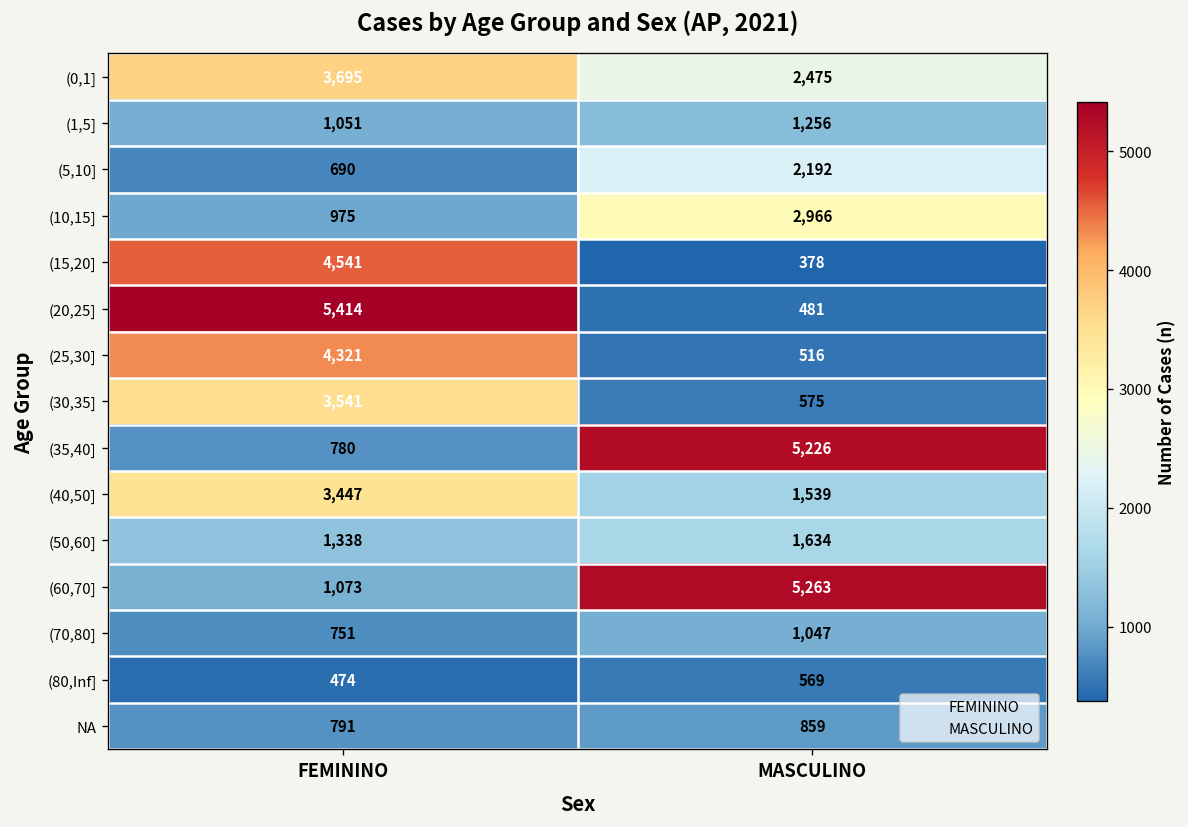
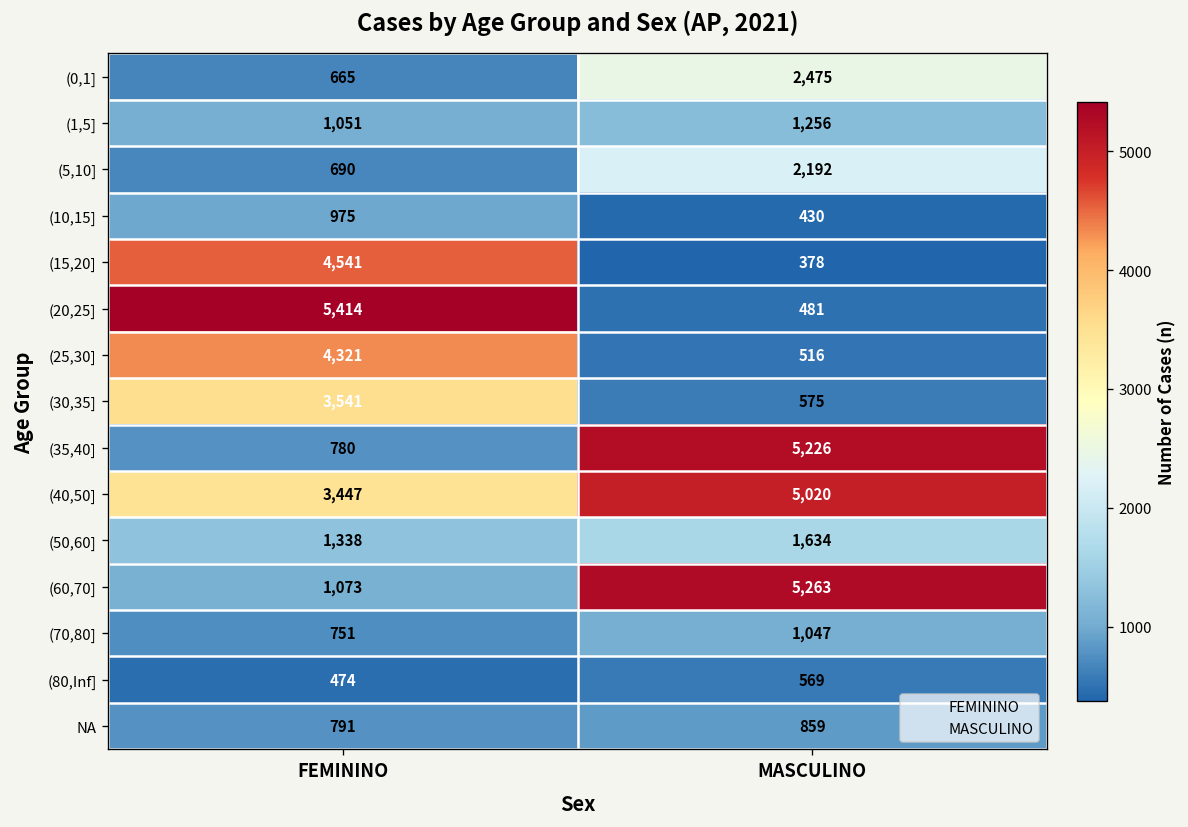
  {
    "(0,1]": {
-     "FEMININO": "3,695",
+     "FEMININO": "665",
      "MASCULINO": "2,475"
    },
    "(1,5]": {
      "FEMININO": "1,051",
      "MASCULINO": "1,256"
    },
    "(5,10]": {
      "FEMININO": "690",
      "MASCULINO": "2,192"
    },
    "(10,15]": {
      "FEMININO": "975",
-     "MASCULINO": "2,966"
+     "MASCULINO": "430"
    },
    "(15,20]": {
      "FEMININO": "4,541",
      "MASCULINO": "378"
    },
    "(20,25]": {
      "FEMININO": "5,414",
      "MASCULINO": "481"
    },
    "(25,30]": {
      "FEMININO": "4,321",
      "MASCULINO": "516"
    },
    "(30,35]": {
      "FEMININO": "3,541",
      "MASCULINO": "575"
    },
    "(35,40]": {
      "FEMININO": "780",
      "MASCULINO": "5,226"
    },
    "(40,50]": {
      "FEMININO": "3,447",
-     "MASCULINO": "1,539"
+     "MASCULINO": "5,020"
    },
    "(50,60]": {
      "FEMININO": "1,338",
      "MASCULINO": "1,634"
    },
    "(60,70]": {
      "FEMININO": "1,073",
      "MASCULINO": "5,263"
    },
    "(70,80]": {
      "FEMININO": "751",
      "MASCULINO": "1,047"
    },
    "(80,Inf]": {
      "FEMININO": "474",
      "MASCULINO": "569"
    },
    "NA": {
      "FEMININO": "791",
      "MASCULINO": "859"
    }
  }
